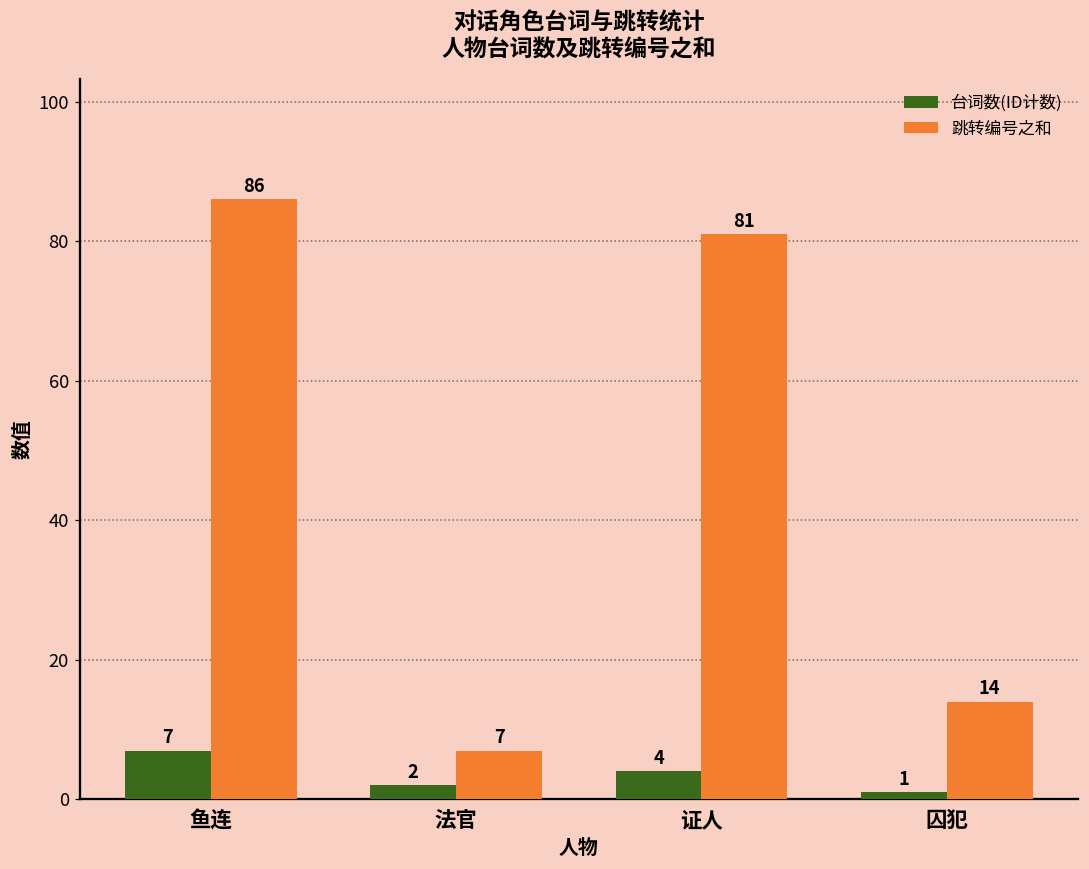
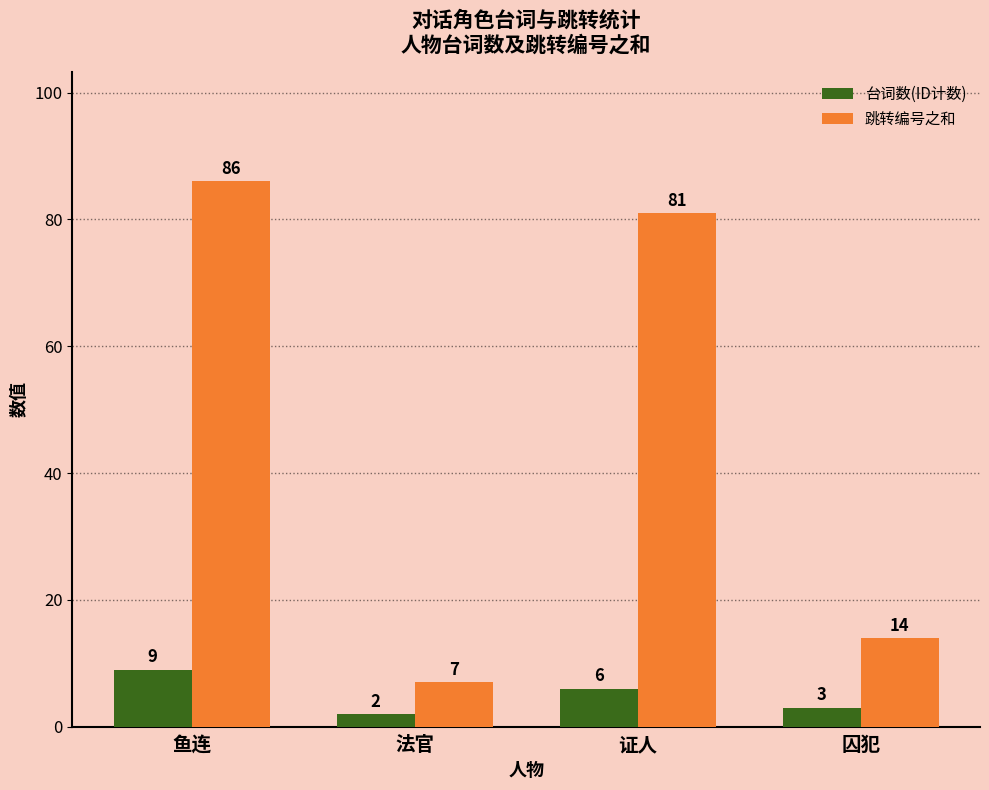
  {
    "台词数(ID计数)": {
-     "鱼连": 7,
+     "鱼连": 9,
      "法官": 2,
-     "证人": 4,
-     "囚犯": 1
+     "证人": 6,
+     "囚犯": 3
    },
    "跳转编号之和": {
      "鱼连": 86,
      "法官": 7,
      "证人": 81,
      "囚犯": 14
    }
  }
